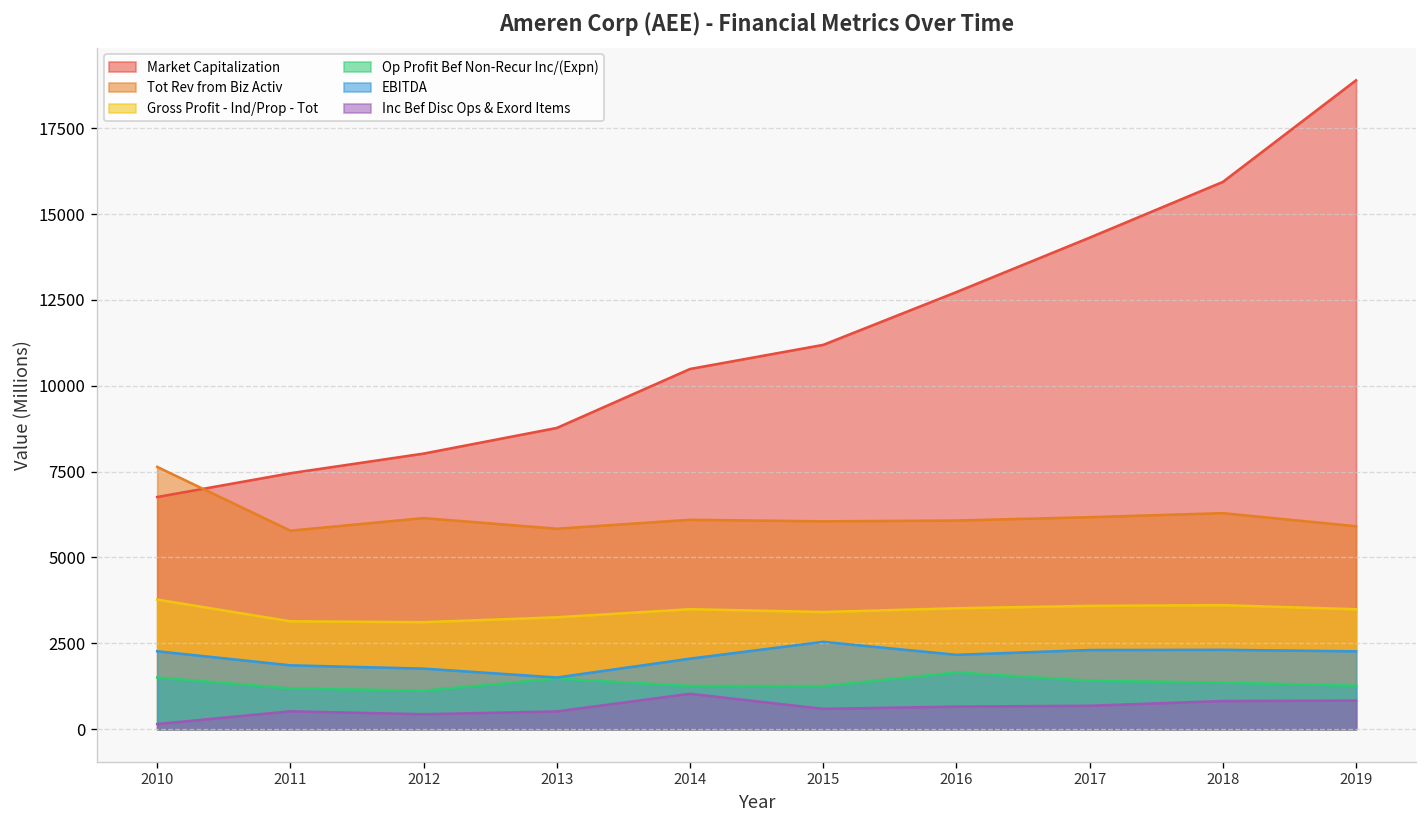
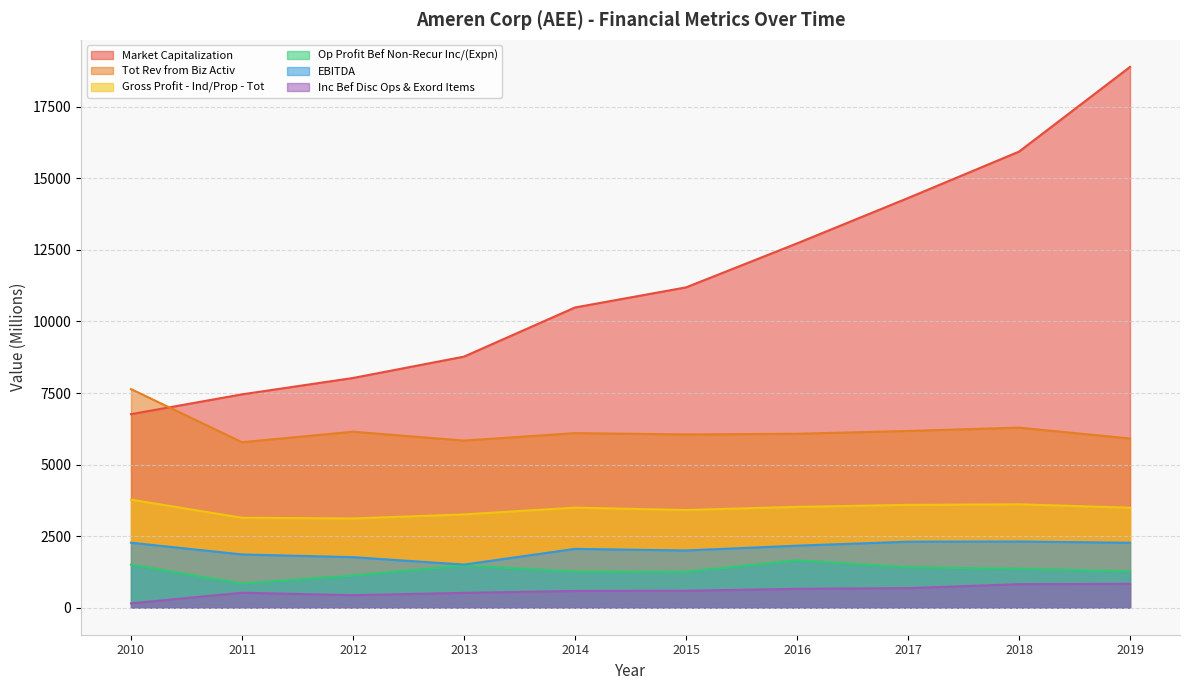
  {
    "Op Profit Bef Non-Recur Inc/(Expn)": {
      "2010": 1500,
-     "2011": 1200,
+     "2011": 800,
      "2012": 1100,
      "2014": 1300,
      "2015": 1300,
      "2016": 1700,
      "2017": 1400,
      "2018": 1400,
      "2019": 1300
    },
    "EBITDA": {
      "2010": 2300,
      "2011": 1900,
      "2012": 1800,
      "2014": 2100,
-     "2015": 2500,
+     "2015": 2000,
      "2016": 2200,
      "2017": 2300,
      "2018": 2300,
      "2019": 2300
    },
    "Inc Bef Disc Ops & Exord Items": {
      "2010": 200,
      "2011": 500,
      "2012": 400,
      "2013": 500,
-     "2014": 1000,
+     "2014": 600,
      "2015": 600,
      "2016": 700,
      "2017": 700,
      "2018": 800,
      "2019": 800
    }
  }
